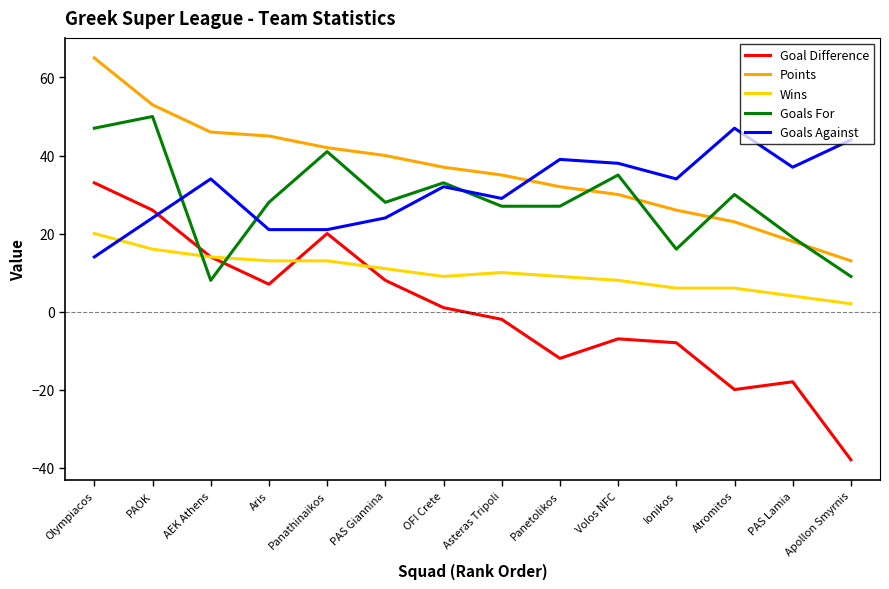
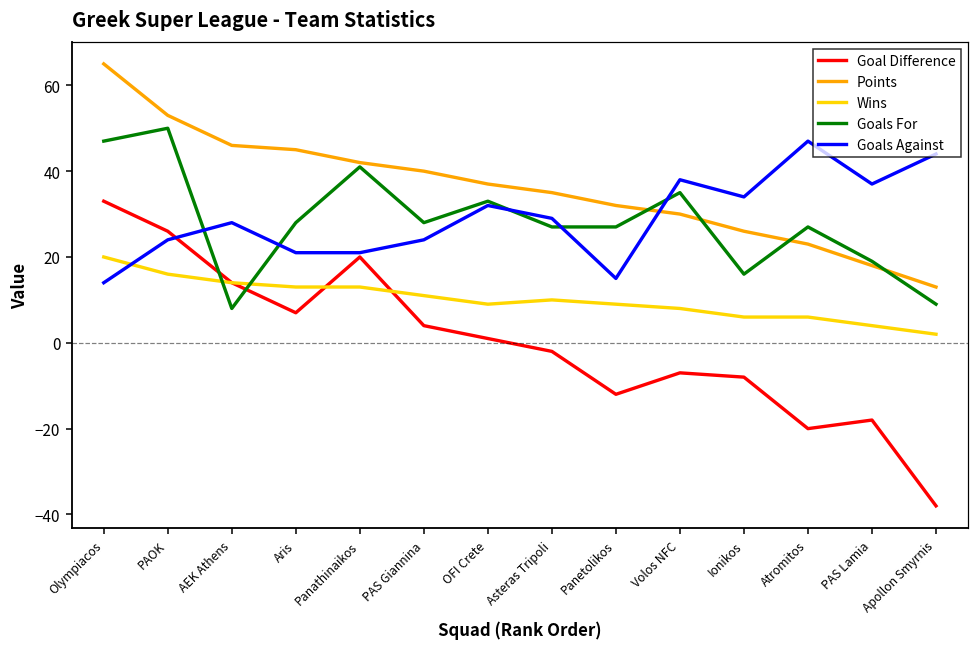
  {
    "Goal Difference": {
      "Olympiacos": 33,
      "PAOK": 26,
      "Aris": 7,
      "Panathinaikos": 20,
-     "PAS Giannina": 8,
+     "PAS Giannina": 4,
      "OFI Crete": 1,
      "Asteras Tripoli": -2,
      "Panetolikos": -12,
      "Volos NFC": -7,
      "Ionikos": -8,
      "Atromitos": -20,
      "PAS Lamia": -18,
      "Apollon Smyrnis": -38
    },
    "Goals For": {
      "Olympiacos": 47,
      "PAOK": 50,
      "AEK Athens": 8,
      "Aris": 28,
      "Panathinaikos": 41,
      "PAS Giannina": 28,
      "OFI Crete": 33,
      "Asteras Tripoli": 27,
      "Panetolikos": 27,
      "Volos NFC": 35,
      "Ionikos": 16,
-     "Atromitos": 30,
+     "Atromitos": 27,
      "PAS Lamia": 19,
      "Apollon Smyrnis": 9
    },
    "Goals Against": {
      "Olympiacos": 14,
      "PAOK": 24,
-     "AEK Athens": 34,
+     "AEK Athens": 28,
      "Aris": 21,
      "Panathinaikos": 21,
      "PAS Giannina": 24,
      "OFI Crete": 32,
      "Asteras Tripoli": 29,
-     "Panetolikos": 39,
+     "Panetolikos": 15,
      "Volos NFC": 38,
      "Ionikos": 34,
      "Atromitos": 47,
      "PAS Lamia": 37
    }
  }
